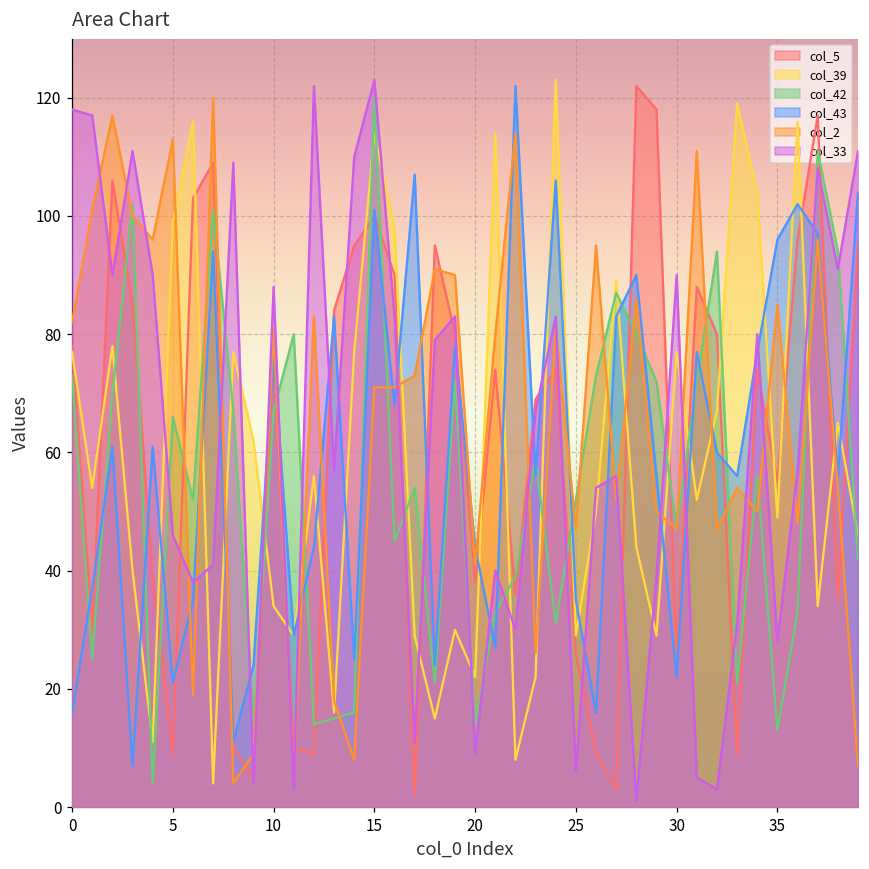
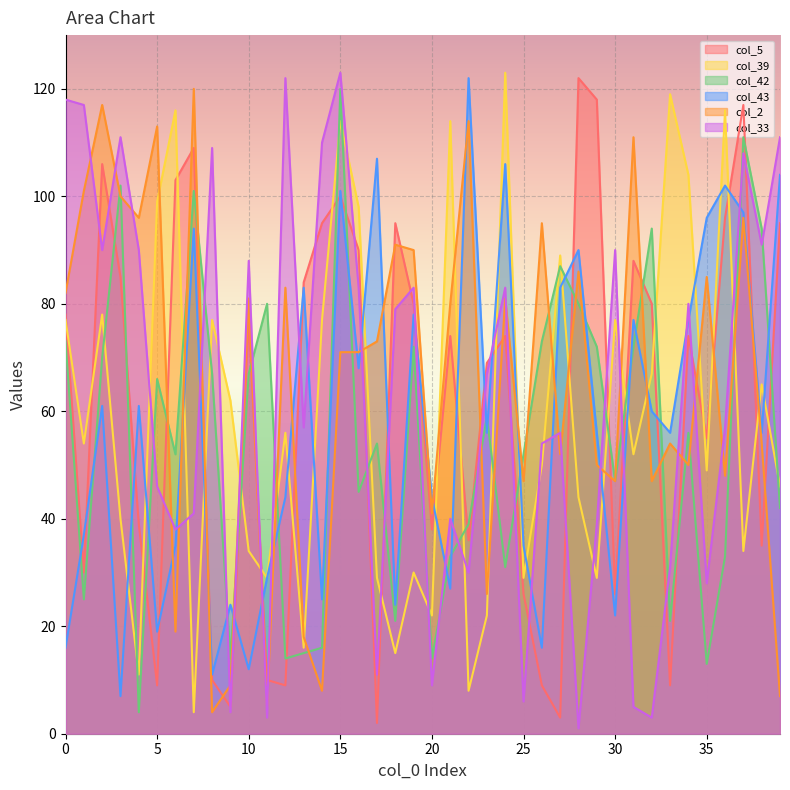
  {
    "col_42": {
      "0": 73,
      "5": 66,
      "10": 67,
      "15": 120,
      "20": 14,
      "25": 52,
      "35": 13
    },
    "col_43": {
      "0": 16,
-     "5": 21,
-     "10": 76,
+     "5": 19,
+     "10": 12,
      "15": 101,
      "20": 44,
      "25": 35,
      "30": 22,
      "35": 96
    },
    "col_33": {
      "0": 118,
      "5": 46,
      "10": 88,
      "15": 123,
      "20": 9,
      "25": 6,
      "30": 90,
      "35": 28
    }
  }
